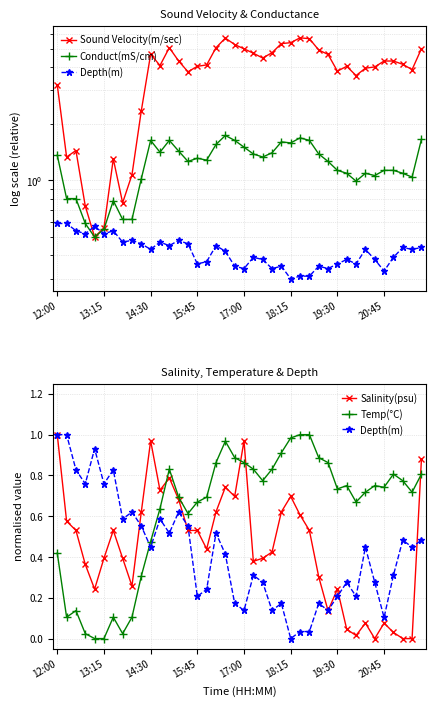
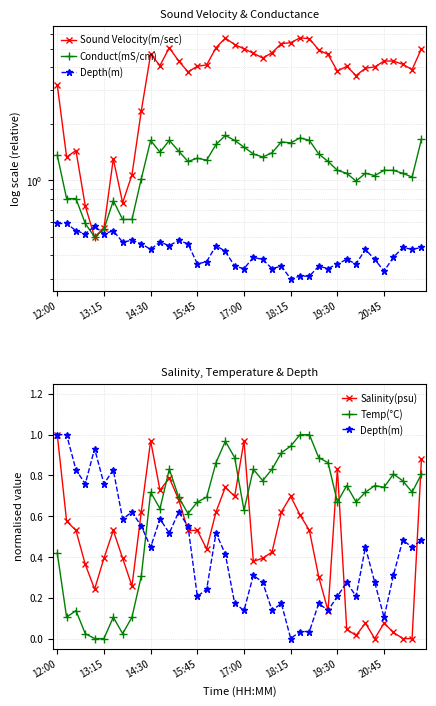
  {
    "Salinity, Temperature & Depth": {
      "Salinity(psu)": {
        "13:15": 0.39,
        "14:30": 0.97,
        "15:45": 0.53,
        "17:00": 0.97,
        "18:15": 0.70,
-       "19:30": 0.24,
+       "19:30": 0.83,
        "20:45": 0.08
      },
      "Temp(°C)": {
        "12:00": 0.42,
        "13:15": 0.00,
-       "14:30": 0.48,
+       "14:30": 0.72,
        "15:45": 0.67,
-       "17:00": 0.86,
-       "18:15": 0.98,
-       "19:30": 0.73,
+       "17:00": 0.63,
+       "18:15": 0.94,
+       "19:30": 0.67,
        "20:45": 0.74
      },
      "Depth(m)": {
        "13:15": 0.76,
        "14:30": 0.45,
        "15:45": 0.21,
        "17:00": 0.14,
        "18:15": 0.00,
        "19:30": 0.21,
        "20:45": 0.10
      }
    }
  }
